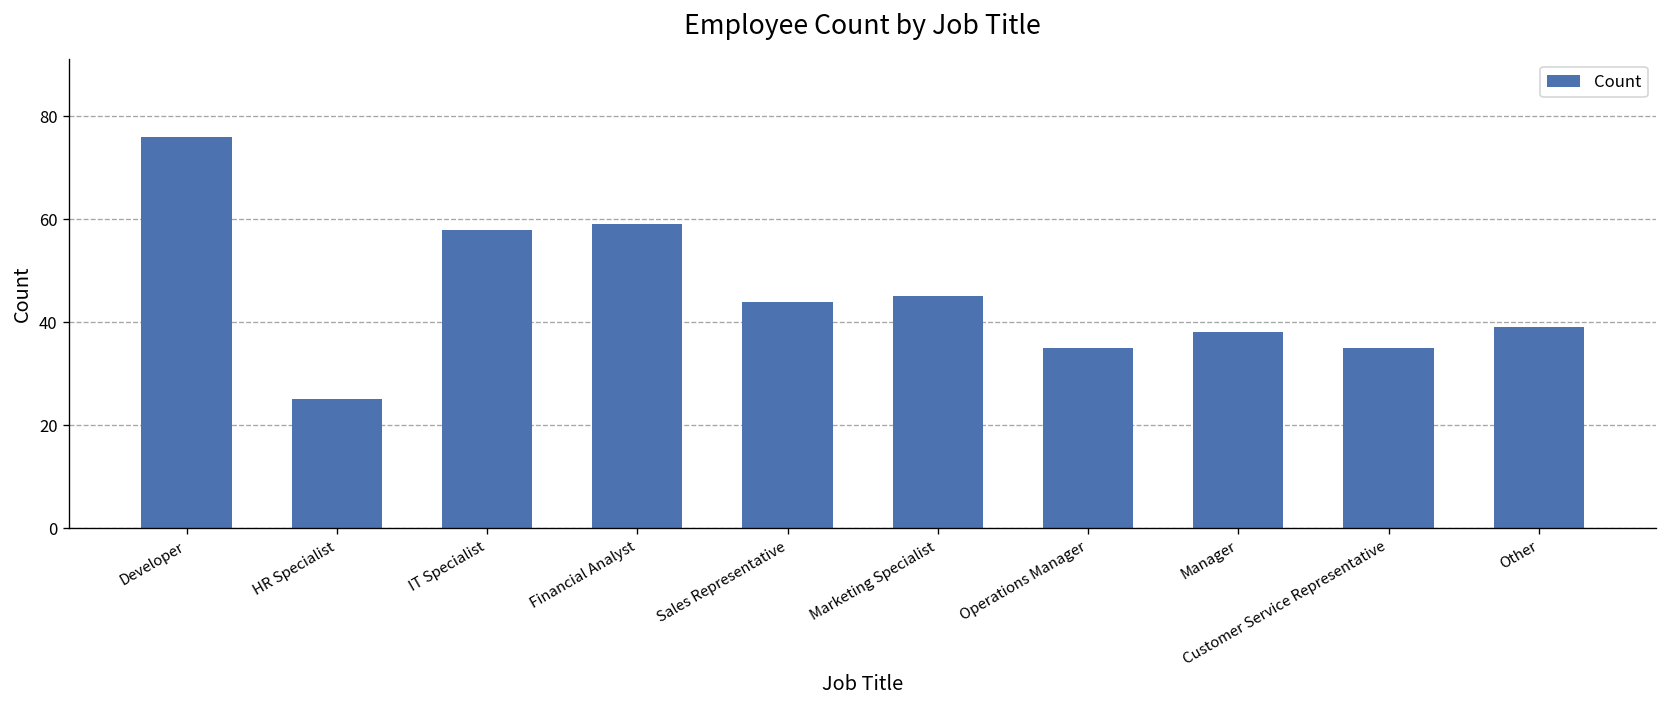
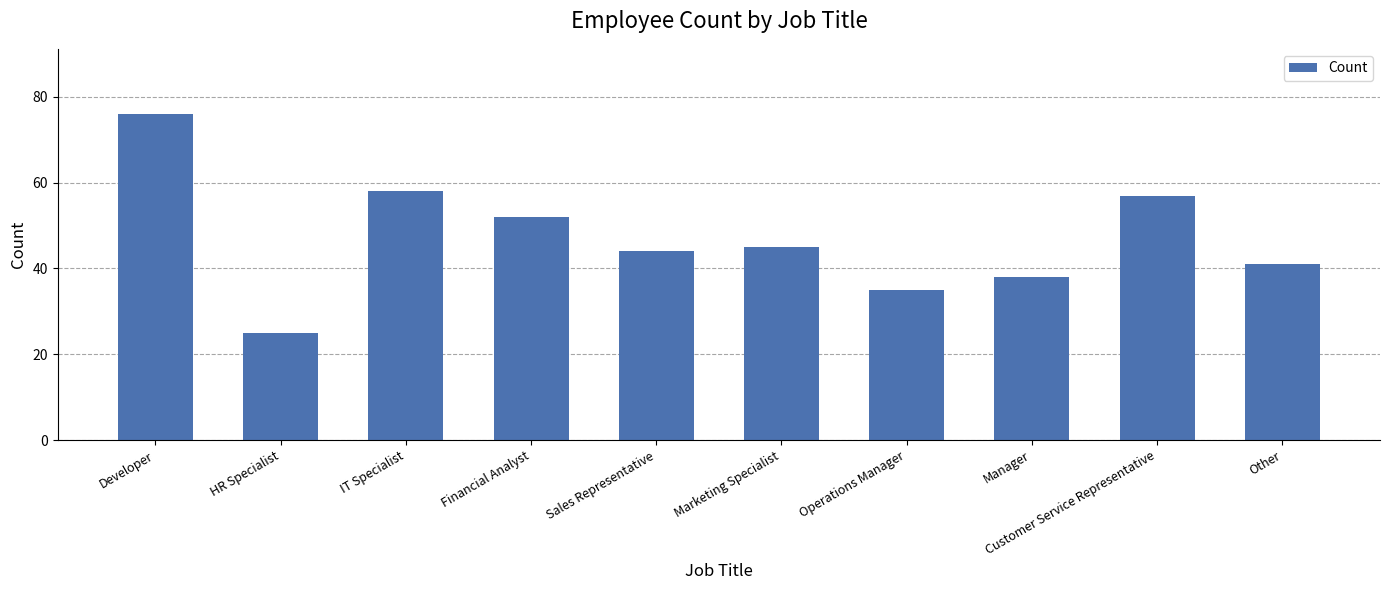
  {
    "Developer": 76,
    "HR Specialist": 25,
    "IT Specialist": 58,
-   "Financial Analyst": 59,
+   "Financial Analyst": 52,
    "Sales Representative": 44,
    "Marketing Specialist": 45,
    "Operations Manager": 35,
    "Manager": 38,
-   "Customer Service Representative": 35,
-   "Other": 39
+   "Customer Service Representative": 57,
+   "Other": 41
  }
